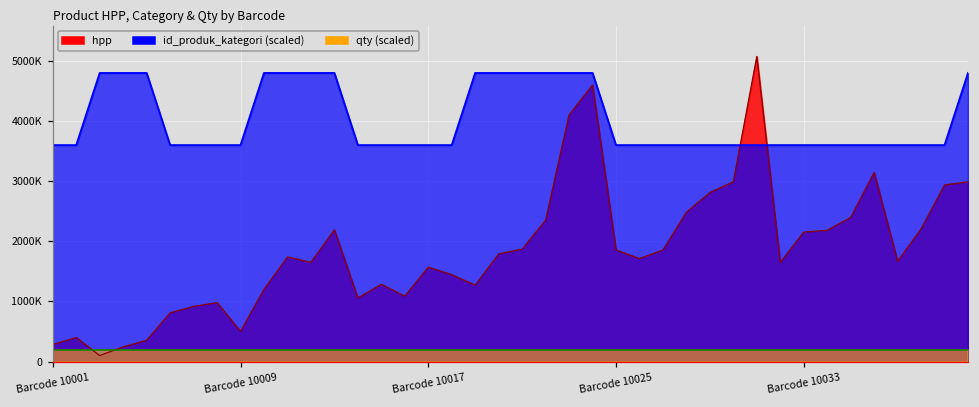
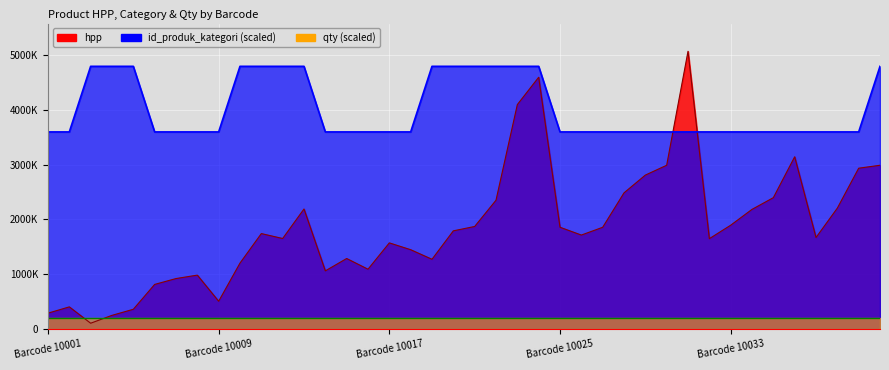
  {
    "hpp": {
      "Barcode 10001": 300000,
      "Barcode 10009": 500000,
      "Barcode 10017": 1600000,
      "Barcode 10025": 1900000,
-     "Barcode 10033": 2200000
+     "Barcode 10033": 1900000
    },
    "id_produk_kategori (scaled)": {
      "Barcode 10001": 3600000,
      "Barcode 10009": 3600000,
      "Barcode 10017": 3600000,
      "Barcode 10025": 3600000,
      "Barcode 10033": 3600000
    },
    "qty (scaled)": {
      "Barcode 10001": 200000,
      "Barcode 10009": 200000,
      "Barcode 10017": 200000,
      "Barcode 10025": 200000,
      "Barcode 10033": 200000
    }
  }
